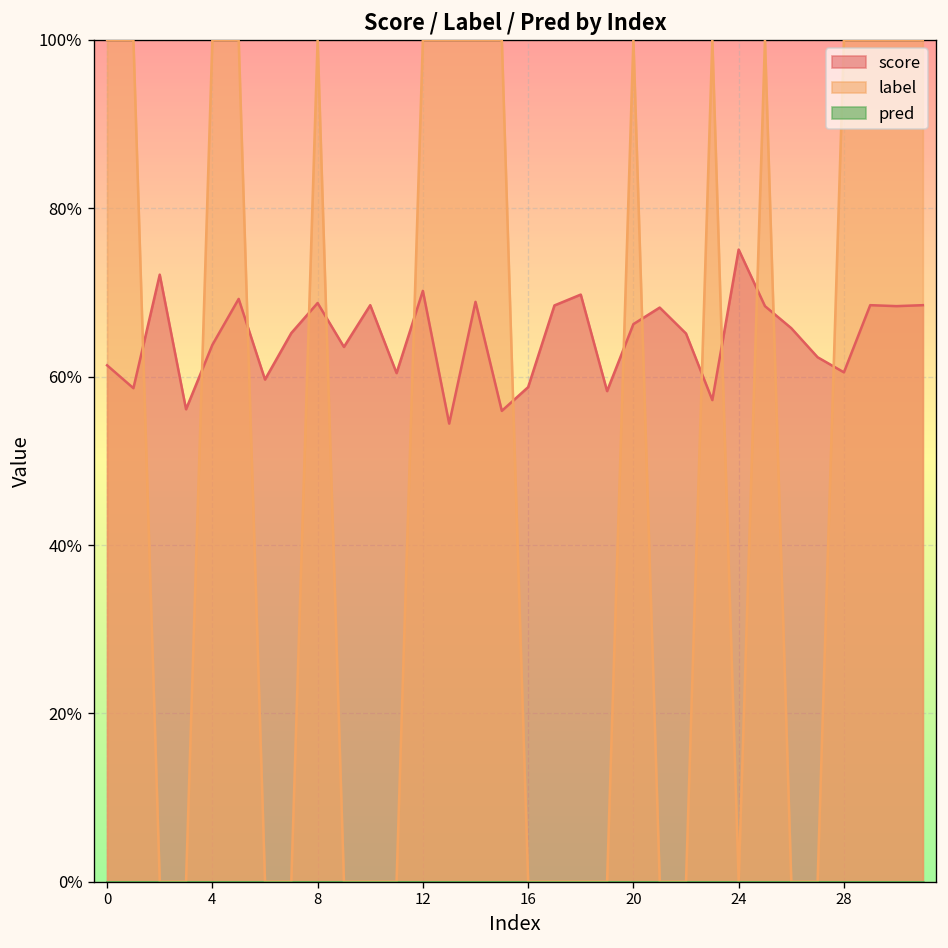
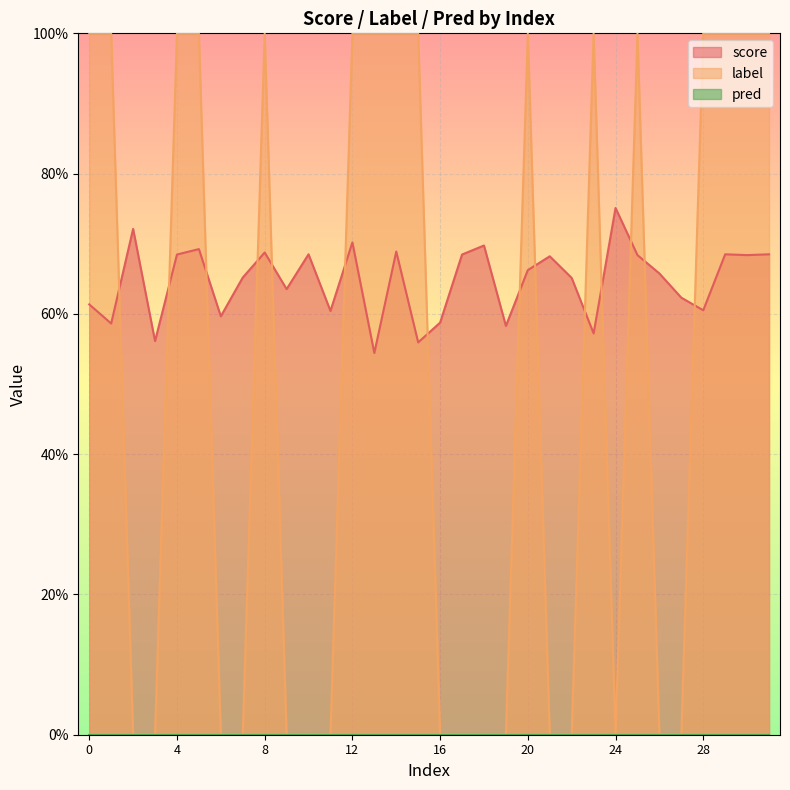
  {
    "score": {
      "0": "61%",
-     "4": "64%",
+     "4": "68%",
      "8": "69%",
      "12": "70%",
      "16": "59%",
      "20": "66%",
      "24": "75%",
      "28": "61%"
    },
    "label": {
      "0": "100%",
      "4": "100%",
      "8": "100%",
      "12": "100%",
      "20": "100%",
      "28": "100%"
    },
    "pred": {
      "0": "0%",
      "4": "0%",
      "8": "0%",
      "12": "0%",
      "20": "0%",
      "28": "0%"
    }
  }
